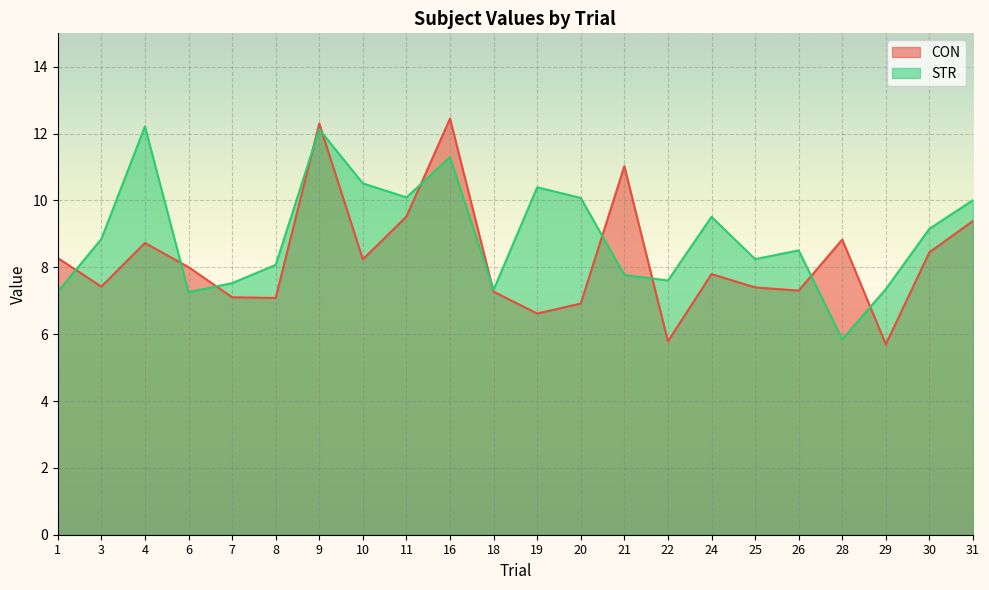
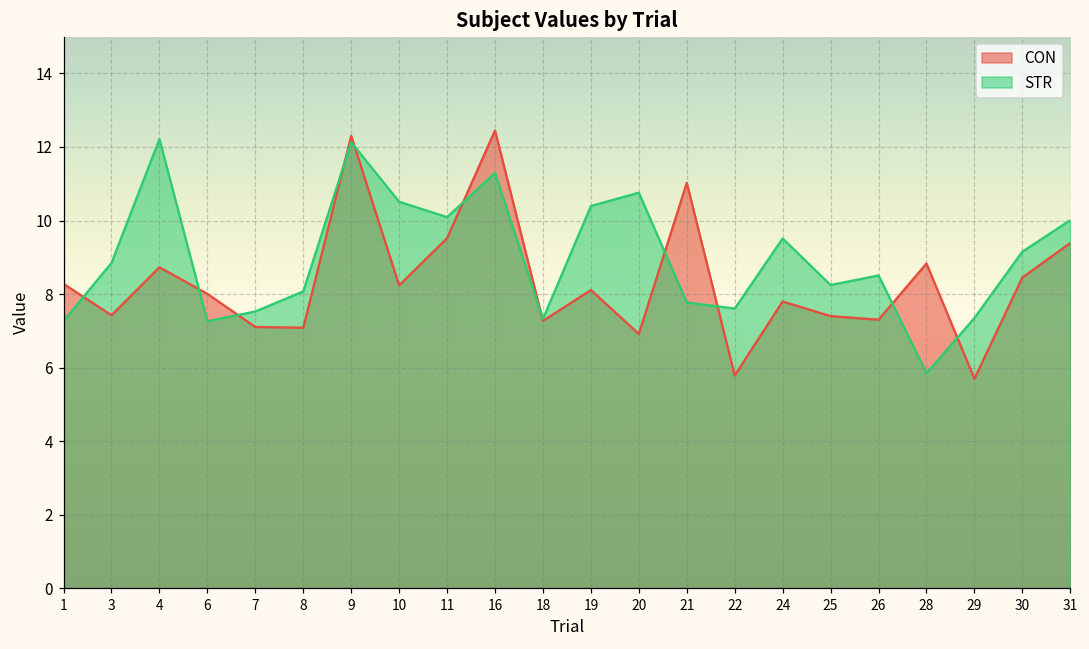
  {
    "CON": {
      "1": 8.3,
      "3": 7.4,
      "4": 8.7,
      "6": 8.0,
      "7": 7.1,
      "8": 7.1,
      "9": 12.3,
      "10": 8.2,
      "11": 9.5,
      "16": 12.4,
-     "19": 6.6,
+     "19": 8.1,
      "20": 6.9,
      "21": 11.0,
      "22": 5.8,
      "24": 7.8,
      "25": 7.4,
      "26": 7.3,
      "28": 8.8,
      "29": 5.7,
      "30": 8.4,
      "31": 9.4
    },
    "STR": {
      "1": 7.3,
      "3": 8.8,
      "4": 12.2,
      "6": 7.3,
      "7": 7.5,
      "8": 8.1,
      "9": 12.1,
      "10": 10.5,
      "11": 10.1,
      "16": 11.3,
      "19": 10.4,
-     "20": 10.1,
+     "20": 10.8,
      "21": 7.8,
      "22": 7.6,
      "24": 9.5,
      "25": 8.2,
      "26": 8.5,
      "28": 5.8,
      "29": 7.3,
      "30": 9.2,
      "31": 10.0
    }
  }
